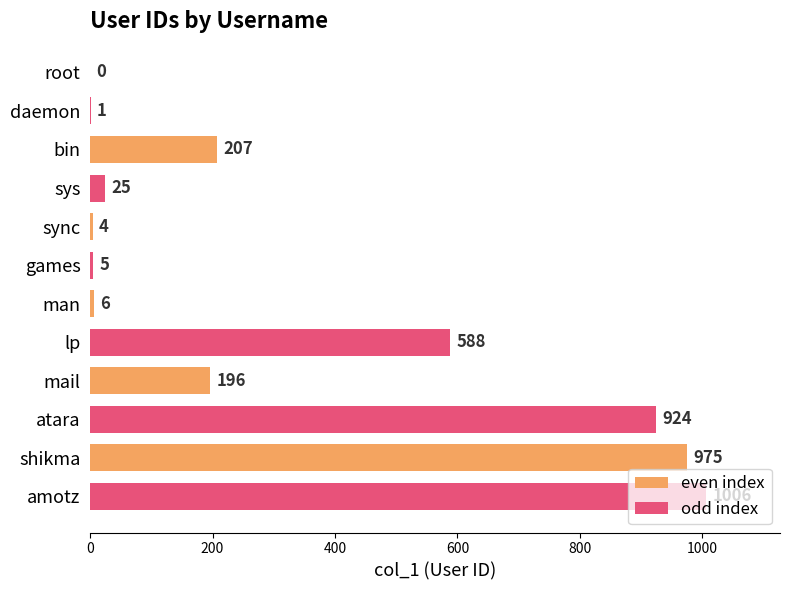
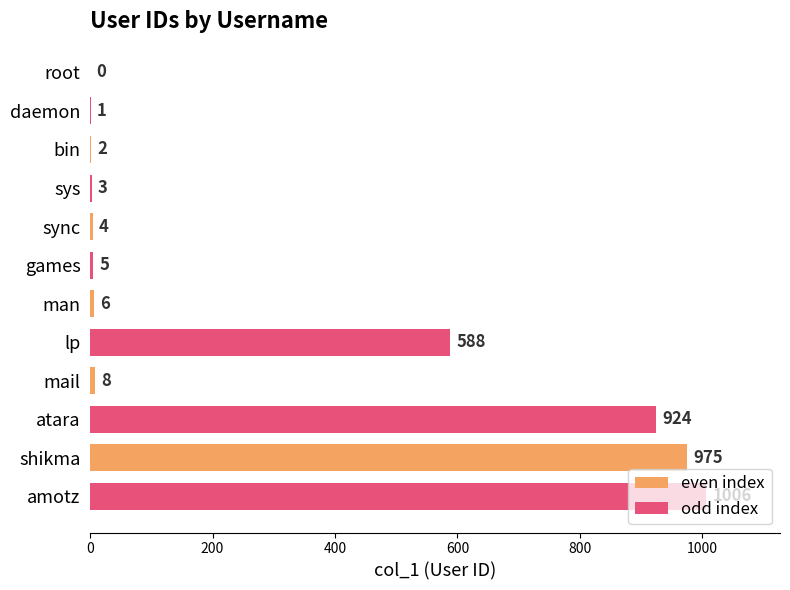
  {
    "even index": {
      "root": 0,
-     "bin": 207,
+     "bin": 2,
      "sync": 4,
      "man": 6,
-     "mail": 196,
+     "mail": 8,
      "shikma": 975
    },
    "odd index": {
      "daemon": 1,
-     "sys": 25,
+     "sys": 3,
      "games": 5,
      "lp": 588,
      "atara": 924
    }
  }
